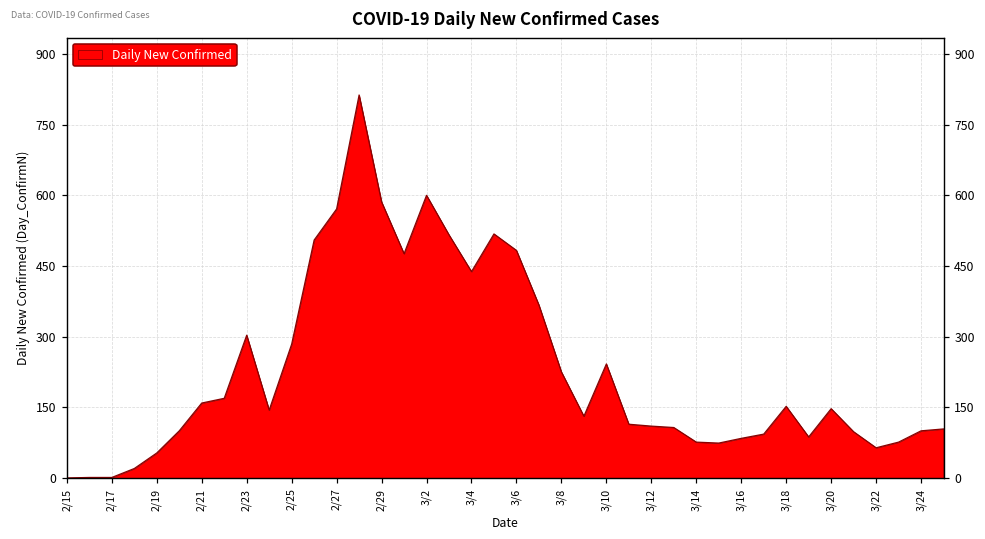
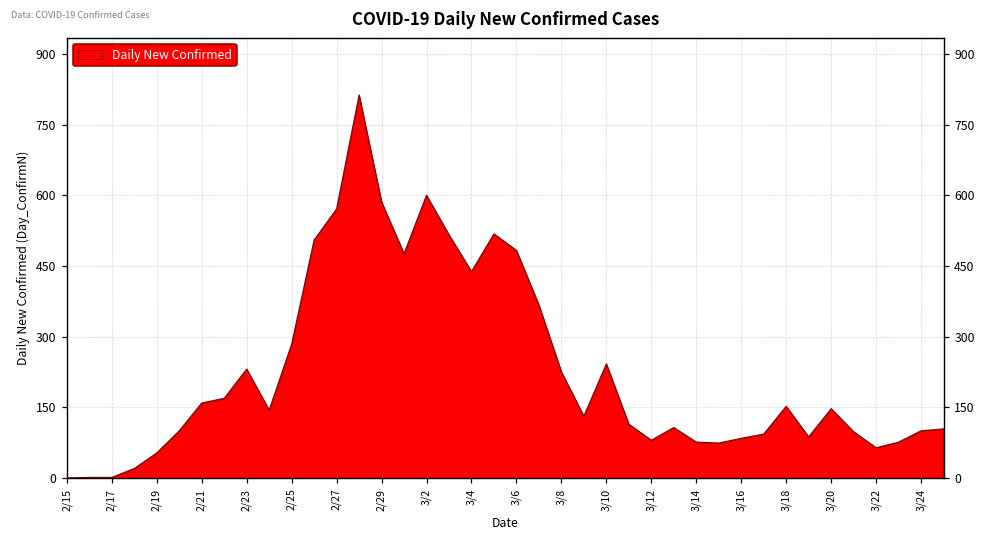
  {
    "2/15": 0,
    "2/17": 0,
    "2/19": 50,
    "2/21": 160,
-   "2/23": 300,
+   "2/23": 230,
    "2/25": 280,
    "2/27": 570,
    "2/29": 590,
    "3/2": 600,
    "3/4": 440,
    "3/6": 480,
    "3/8": 230,
    "3/10": 240,
-   "3/12": 110,
+   "3/12": 80,
    "3/14": 80,
    "3/16": 80,
    "3/18": 150,
    "3/20": 150,
    "3/22": 60,
    "3/24": 100
  }
